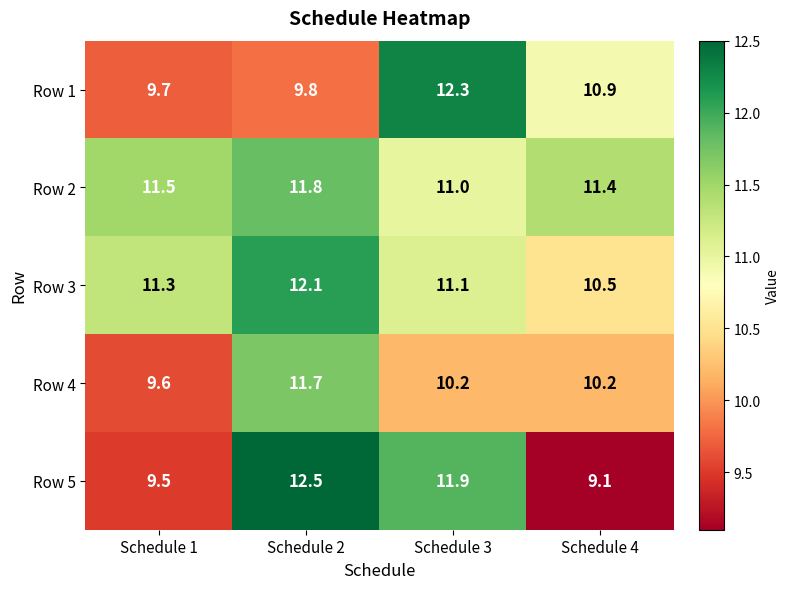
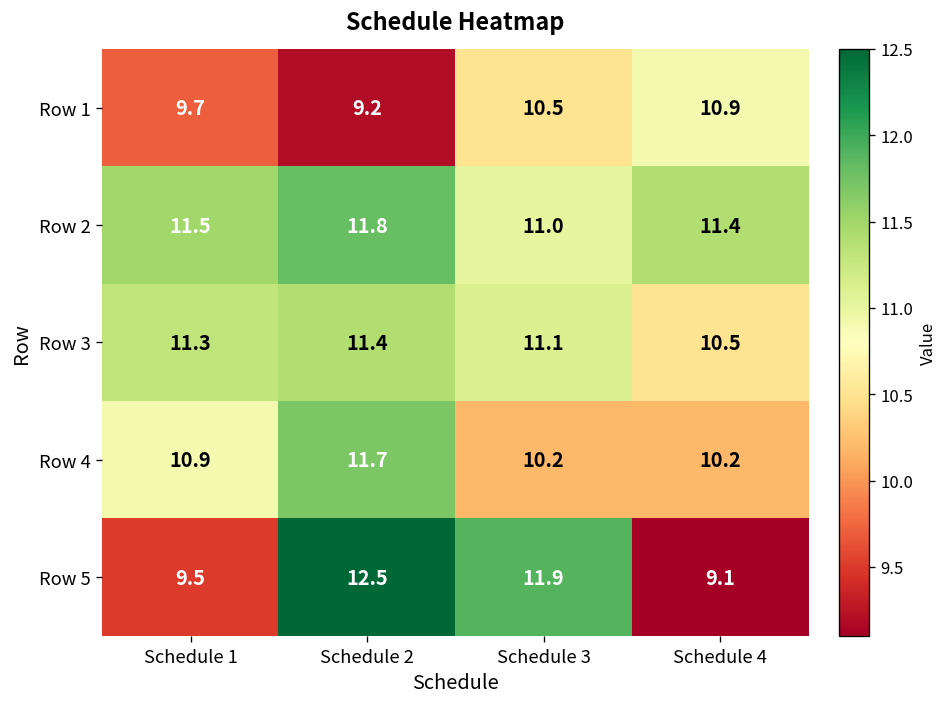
  {
    "Row 1": {
      "Schedule 1": 9.7,
-     "Schedule 2": 9.8,
-     "Schedule 3": 12.3,
+     "Schedule 2": 9.2,
+     "Schedule 3": 10.5,
      "Schedule 4": 10.9
    },
    "Row 2": {
      "Schedule 1": 11.5,
      "Schedule 2": 11.8,
      "Schedule 3": 11.0,
      "Schedule 4": 11.4
    },
    "Row 3": {
      "Schedule 1": 11.3,
-     "Schedule 2": 12.1,
+     "Schedule 2": 11.4,
      "Schedule 3": 11.1,
      "Schedule 4": 10.5
    },
    "Row 4": {
-     "Schedule 1": 9.6,
+     "Schedule 1": 10.9,
      "Schedule 2": 11.7,
      "Schedule 3": 10.2,
      "Schedule 4": 10.2
    },
    "Row 5": {
      "Schedule 1": 9.5,
      "Schedule 2": 12.5,
      "Schedule 3": 11.9,
      "Schedule 4": 9.1
    }
  }
